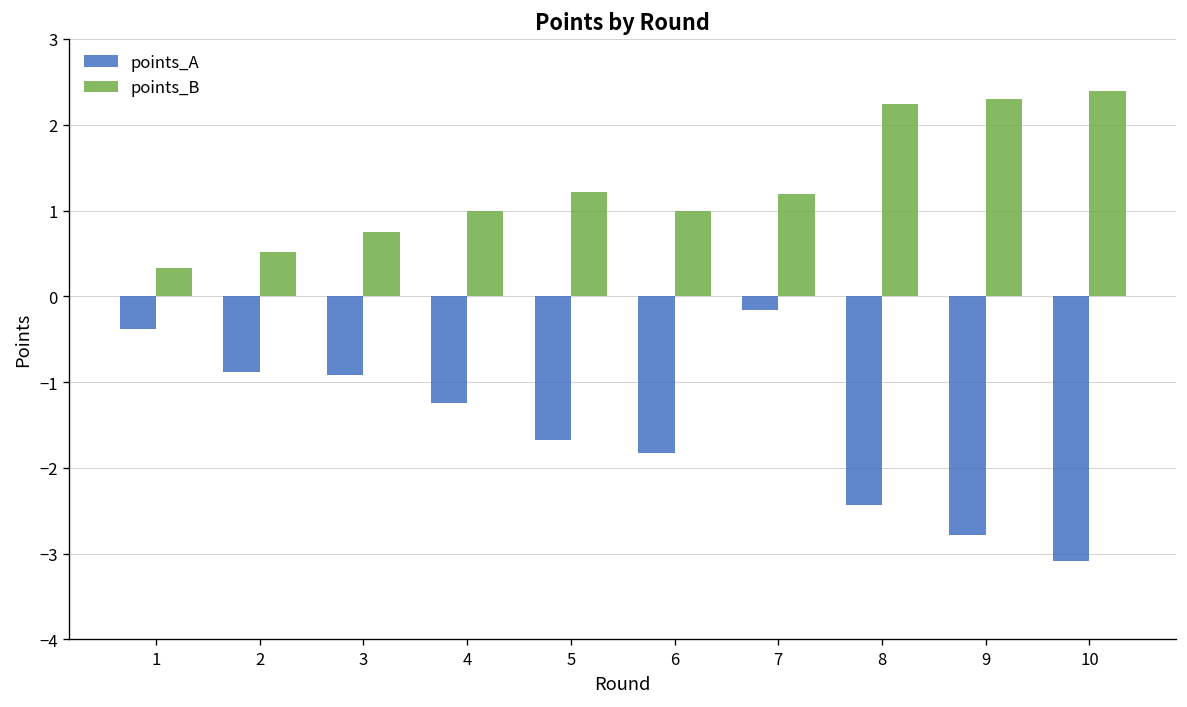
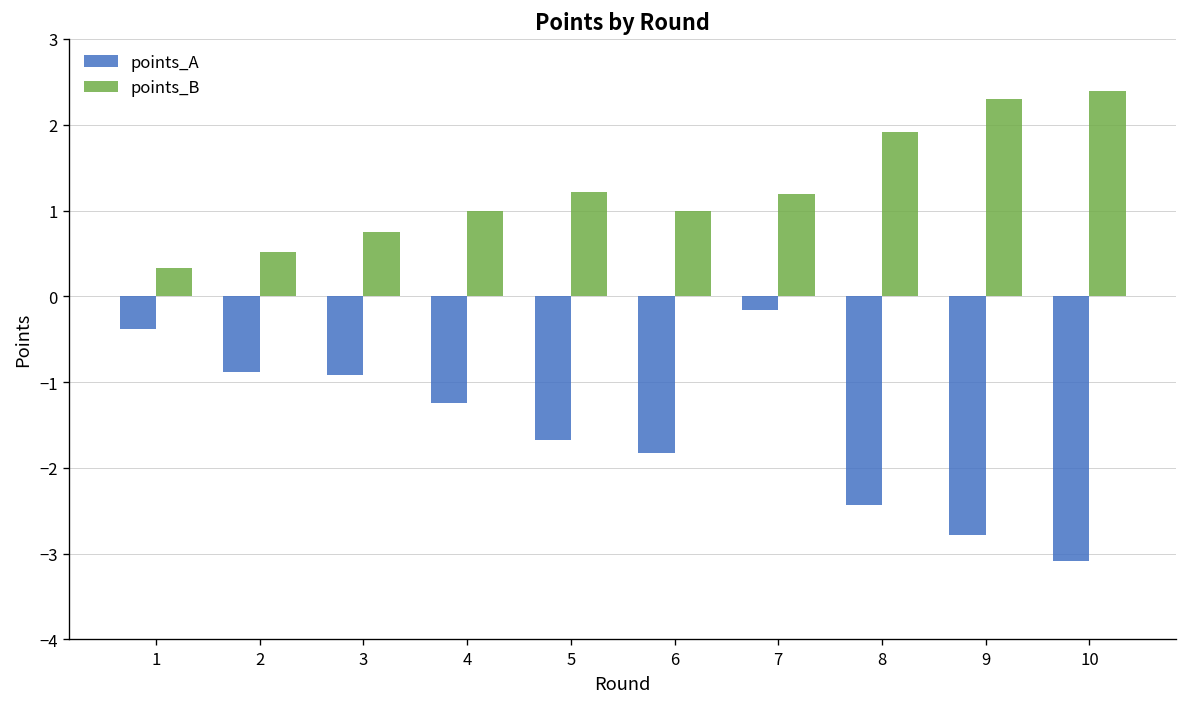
  {
    "points_A": {
      "1": -0.4,
      "2": -0.9,
      "3": -0.9,
      "4": -1.2,
      "5": -1.7,
      "6": -1.8,
      "7": -0.2,
      "8": -2.4,
      "9": -2.8,
      "10": -3.1
    },
    "points_B": {
      "1": 0.3,
      "2": 0.5,
      "3": 0.7,
      "4": 1.0,
      "5": 1.2,
      "6": 1.0,
      "7": 1.2,
-     "8": 2.2,
+     "8": 1.9,
      "9": 2.3,
      "10": 2.4
    }
  }
